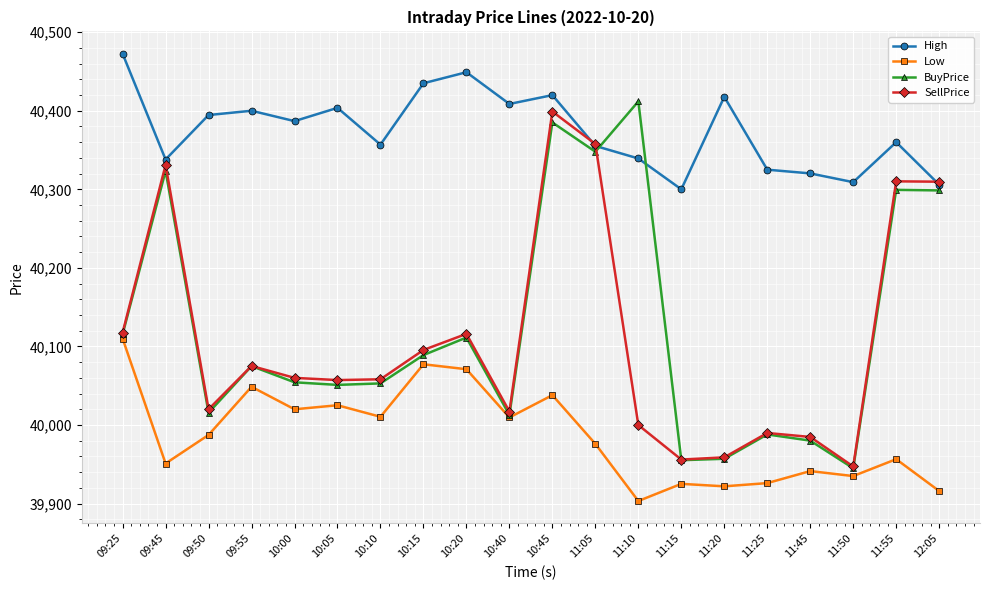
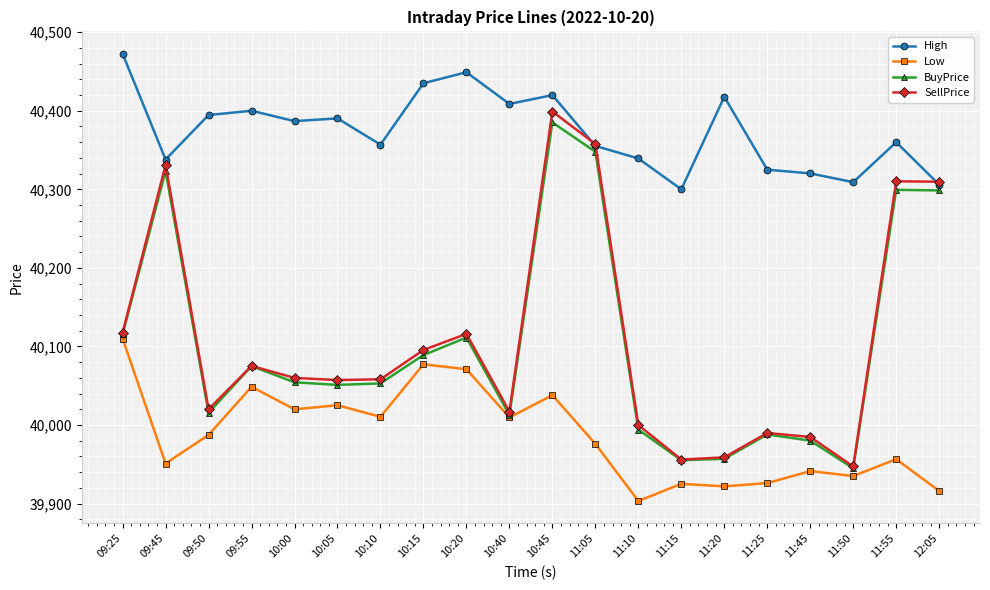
  {
    "High": {
      "09:25": "40,470",
      "09:45": "40,340",
      "09:50": "40,390",
      "09:55": "40,400",
      "10:00": "40,390",
-     "10:05": "40,400",
+     "10:05": "40,390",
      "10:10": "40,360",
      "10:15": "40,440",
      "10:20": "40,450",
      "10:40": "40,410",
      "10:45": "40,420",
      "11:10": "40,340",
      "11:15": "40,300",
      "11:20": "40,420",
      "11:25": "40,330",
      "11:45": "40,320",
      "11:50": "40,310",
      "11:55": "40,360",
      "12:05": "40,310"
    },
    "Low": {
      "09:25": "40,110",
      "09:45": "39,950",
      "09:50": "39,990",
      "09:55": "40,050",
      "10:00": "40,020",
      "10:05": "40,030",
      "10:10": "40,010",
      "10:15": "40,080",
      "10:20": "40,070",
      "10:45": "40,040",
      "11:05": "39,980",
      "11:10": "39,900",
      "11:15": "39,930",
      "11:20": "39,920",
      "11:25": "39,930",
      "11:45": "39,940",
      "11:50": "39,940",
      "11:55": "39,960",
      "12:05": "39,920"
    },
    "BuyPrice": {
      "09:45": "40,320",
      "09:50": "40,020",
      "10:00": "40,050",
      "10:05": "40,050",
      "10:10": "40,050",
      "10:15": "40,090",
      "10:20": "40,110",
      "10:45": "40,390",
      "11:05": "40,350",
-     "11:10": "40,410",
+     "11:10": "39,990",
      "11:45": "39,980",
      "11:55": "40,300",
      "12:05": "40,300"
    },
    "SellPrice": {
      "09:45": "40,330",
      "09:50": "40,020",
      "10:00": "40,060",
      "10:05": "40,060",
      "10:10": "40,060",
      "10:15": "40,100",
      "10:20": "40,120",
      "10:40": "40,020",
      "10:45": "40,400",
      "11:10": "40,000",
      "11:45": "39,980",
      "11:55": "40,310",
      "12:05": "40,310"
    }
  }
